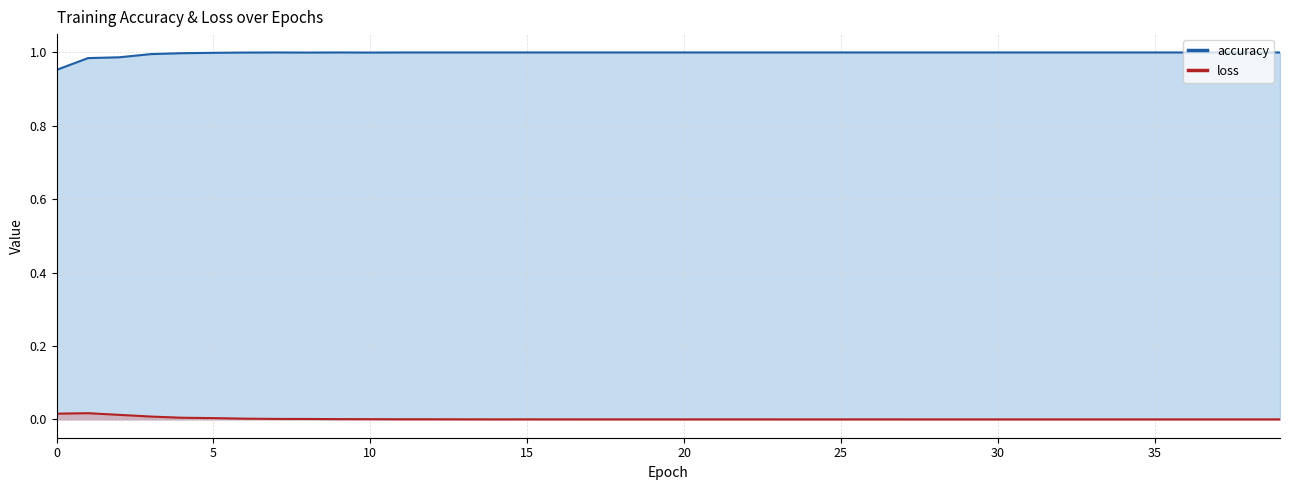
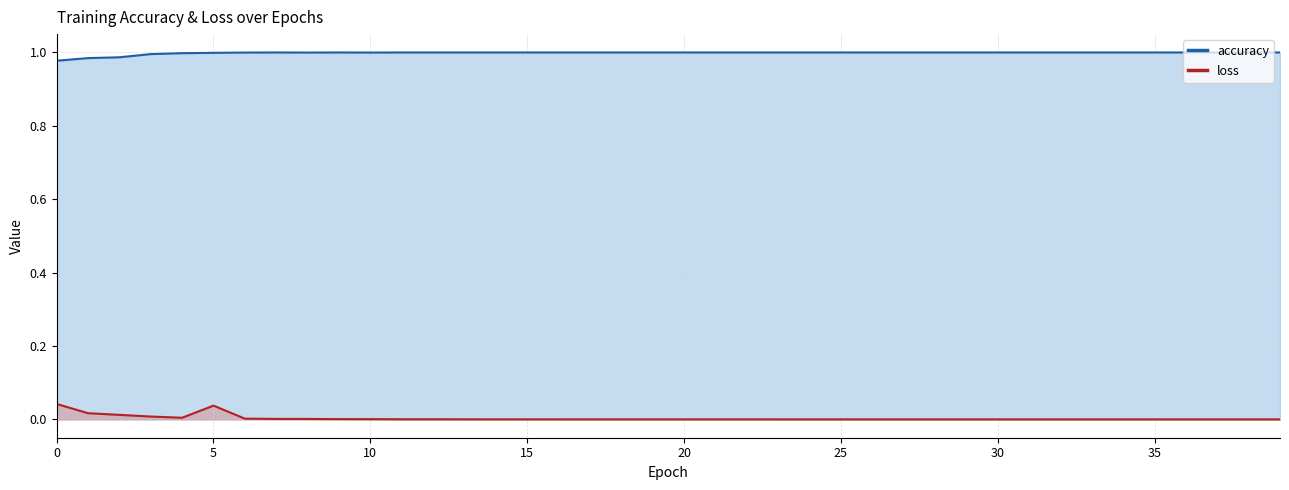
  {
    "accuracy": {
-     "0": 0.95,
+     "0": 0.98,
      "5": 1.00,
      "10": 1.00,
      "15": 1.00,
      "20": 1.00,
      "25": 1.00,
      "30": 1.00,
      "35": 1.00
    },
    "loss": {
-     "0": 0.02,
-     "5": 0.00,
+     "0": 0.04,
+     "5": 0.04,
      "10": 0.00,
      "15": 0.00,
      "20": 0.00,
      "25": 0.00,
      "30": 0.00,
      "35": 0.00
    }
  }
